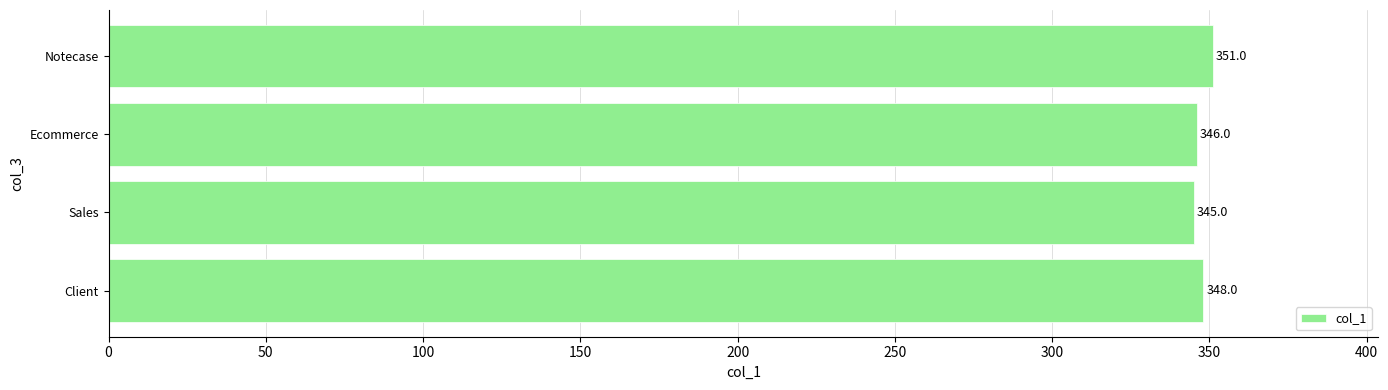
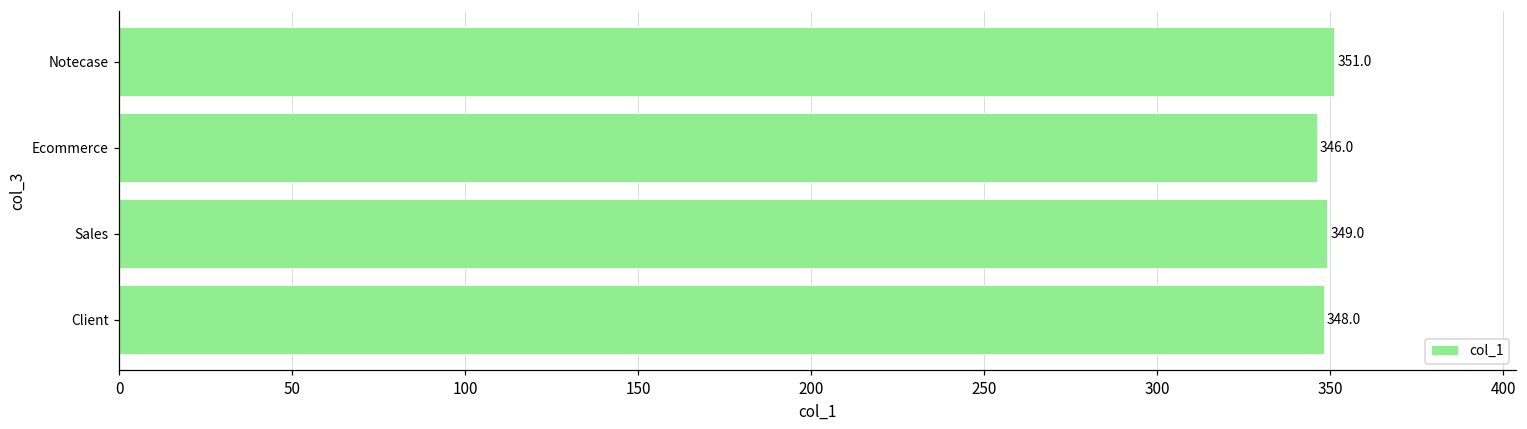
  {
    "Notecase": 351.0,
    "Ecommerce": 346.0,
-   "Sales": 345.0,
+   "Sales": 349.0,
    "Client": 348.0
  }
